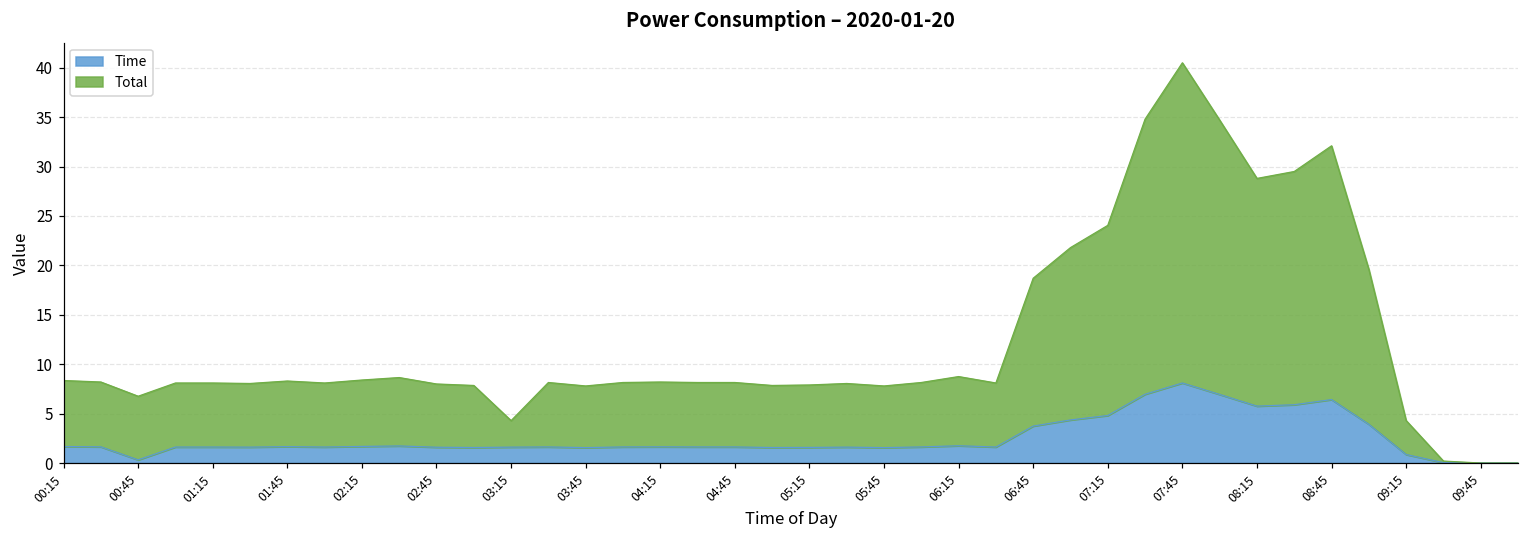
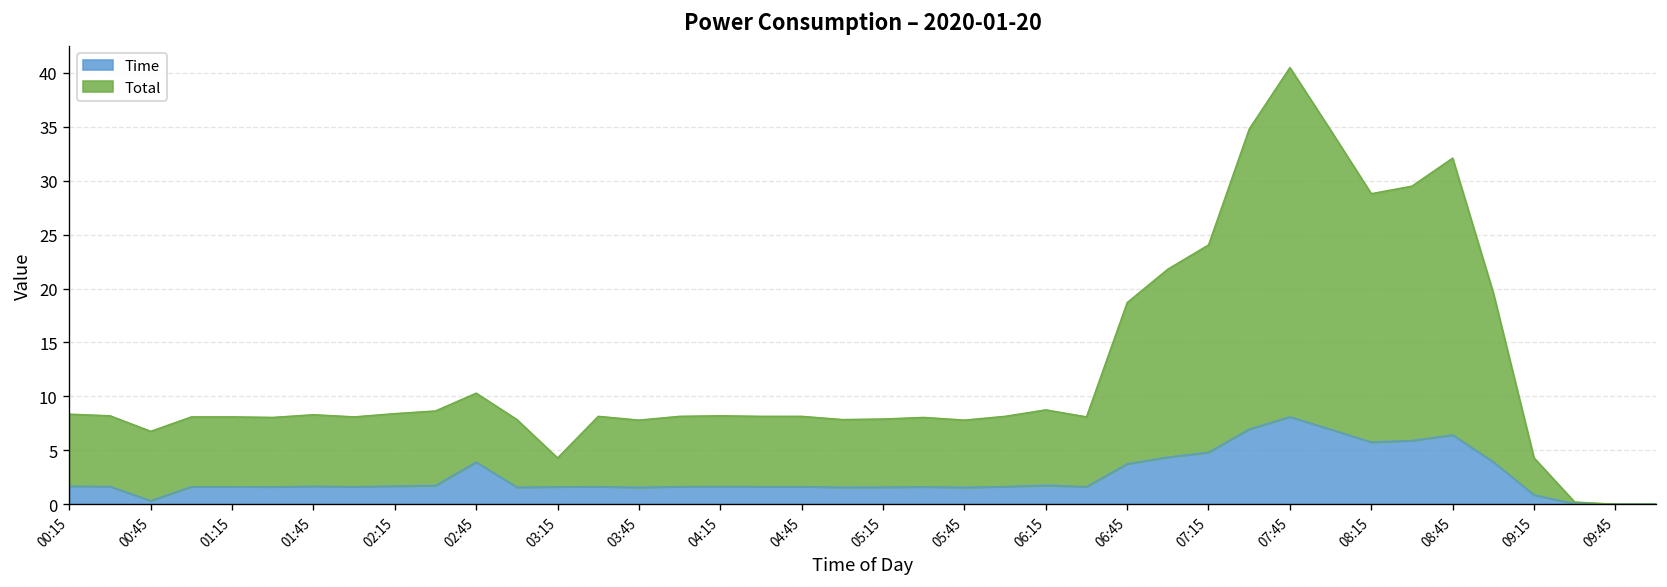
  {
    "Time": {
      "00:15": 2,
      "00:45": 0,
      "01:15": 2,
      "01:45": 2,
      "02:15": 2,
-     "02:45": 2,
+     "02:45": 4,
      "03:15": 2,
      "03:45": 2,
      "04:15": 2,
      "04:45": 2,
      "05:15": 2,
      "05:45": 2,
      "06:15": 2,
      "06:45": 4,
      "07:15": 5,
      "07:45": 8,
      "08:15": 6,
      "08:45": 6,
      "09:15": 1
    },
    "Total": {
      "00:15": 7,
      "00:45": 6,
      "01:15": 6,
      "01:45": 7,
      "02:15": 7,
      "02:45": 6,
      "03:15": 3,
      "03:45": 6,
      "04:15": 7,
      "04:45": 7,
      "05:15": 6,
      "05:45": 6,
      "06:15": 7,
      "06:45": 15,
      "07:15": 19,
      "07:45": 32,
      "08:15": 23,
      "08:45": 26,
      "09:15": 3
    }
  }
